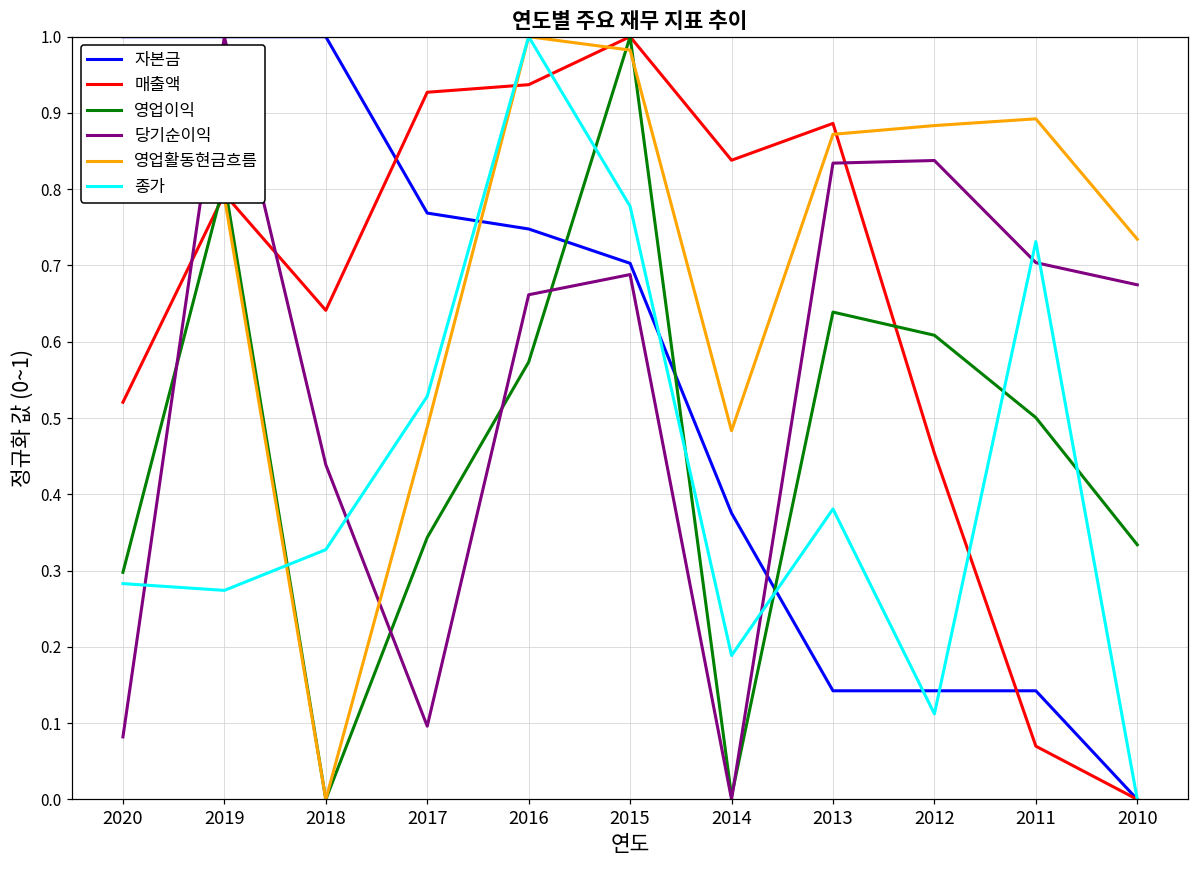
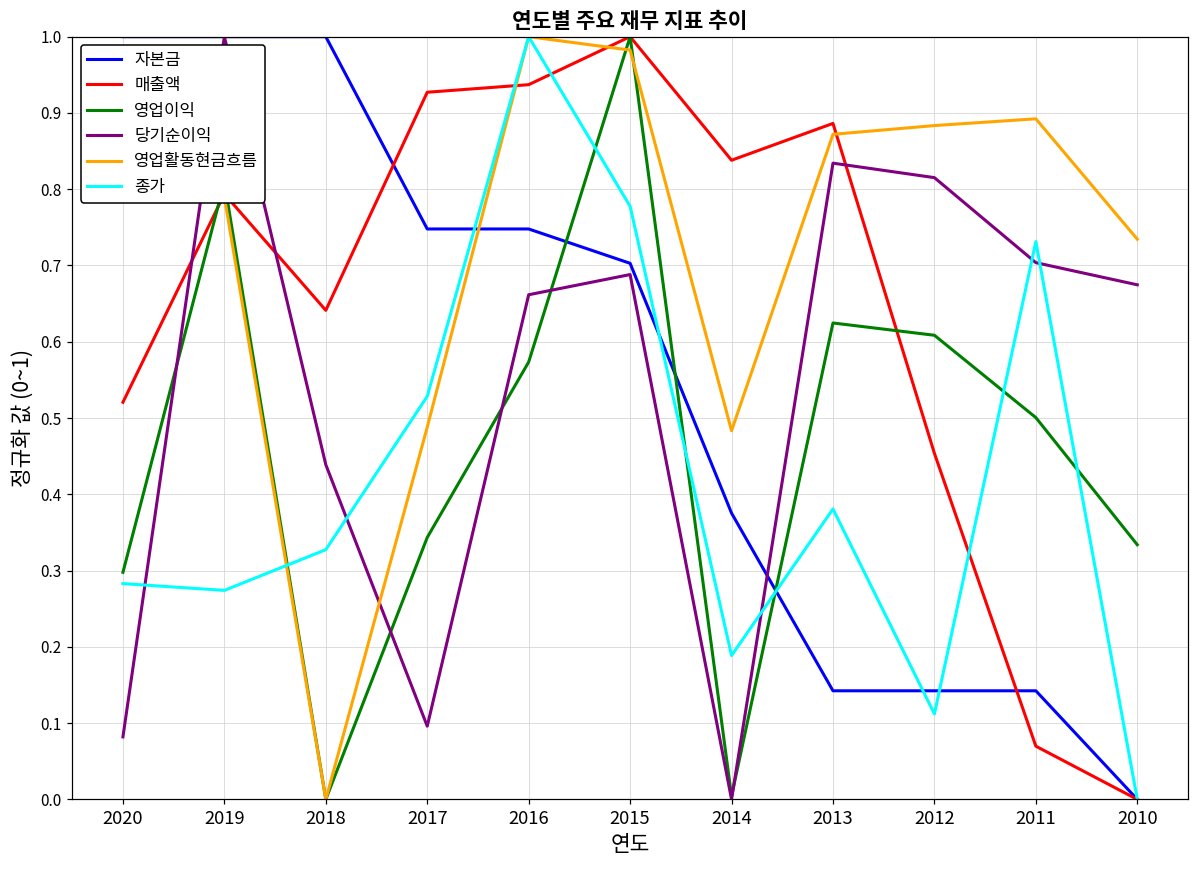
  {
    "자본금": {
      "2020": 1.00,
      "2018": 1.00,
-     "2017": 0.77,
+     "2017": 0.75,
      "2016": 0.75,
      "2015": 0.70,
      "2014": 0.38,
      "2013": 0.14,
      "2012": 0.14,
      "2011": 0.14
    },
    "매출액": {
      "2020": 0.52,
      "2018": 0.64,
      "2017": 0.93,
      "2016": 0.94,
      "2014": 0.84,
      "2013": 0.89,
      "2012": 0.45,
      "2011": 0.07
    },
    "영업이익": {
      "2020": 0.30,
      "2017": 0.34,
      "2016": 0.57,
      "2014": 0.00,
-     "2013": 0.64,
+     "2013": 0.62,
      "2012": 0.61,
      "2011": 0.50,
      "2010": 0.33
    },
    "당기순이익": {
      "2020": 0.08,
      "2018": 0.44,
      "2017": 0.10,
      "2016": 0.66,
      "2015": 0.69,
      "2014": 0.00,
      "2013": 0.83,
-     "2012": 0.84,
+     "2012": 0.82,
      "2011": 0.70,
      "2010": 0.67
    },
    "영업활동현금흐름": {
      "2017": 0.49,
      "2015": 0.98,
      "2014": 0.48,
      "2013": 0.87,
      "2012": 0.88,
      "2011": 0.89,
      "2010": 0.73
    },
    "종가": {
      "2020": 0.28,
      "2019": 0.27,
      "2018": 0.33,
      "2017": 0.53,
      "2015": 0.78,
      "2014": 0.19,
      "2013": 0.38,
      "2012": 0.11,
      "2011": 0.73
    }
  }
